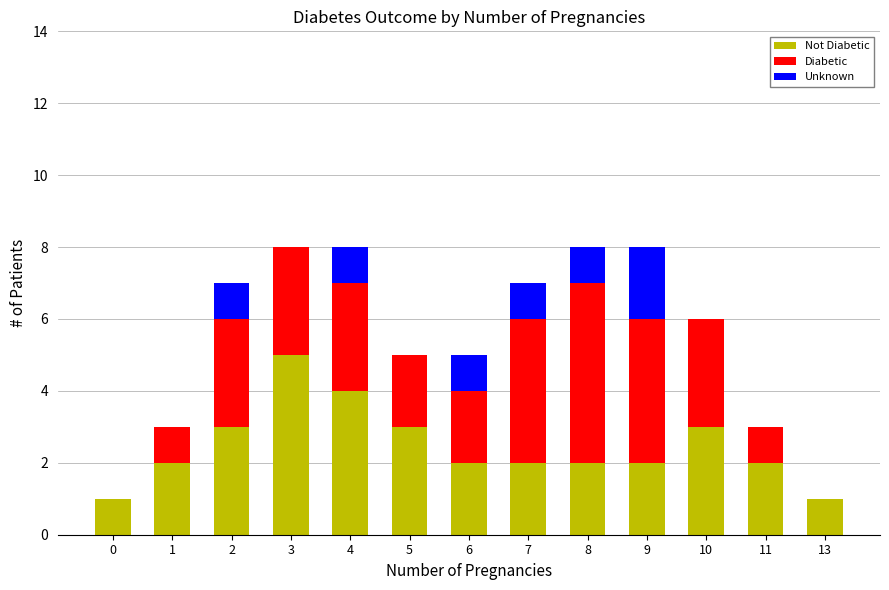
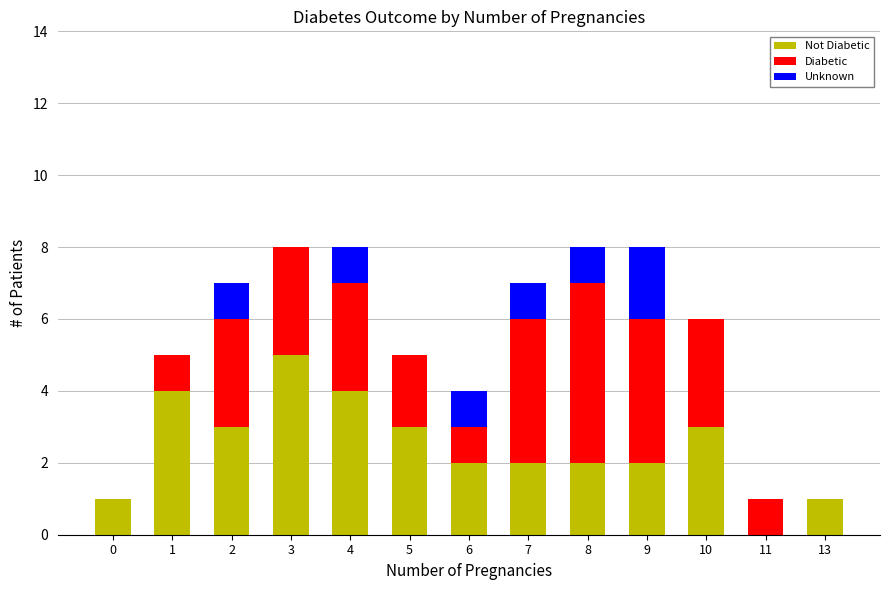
  {
    "Not Diabetic": {
      "0": 1,
-     "1": 2,
+     "1": 4,
      "2": 3,
      "3": 5,
      "4": 4,
      "5": 3,
      "6": 2,
      "7": 2,
      "8": 2,
      "9": 2,
      "10": 3,
-     "11": 2,
+     "11": 0,
      "13": 1
    },
    "Diabetic": {
      "0": 0,
      "1": 1,
      "2": 3,
      "3": 3,
      "4": 3,
      "5": 2,
-     "6": 2,
+     "6": 1,
      "7": 4,
      "8": 5,
      "9": 4,
      "10": 3,
      "11": 1,
      "13": 0
    },
    "Unknown": {
      "0": 0,
      "1": 0,
      "2": 1,
      "3": 0,
      "4": 1,
      "5": 0,
      "6": 1,
      "7": 1,
      "8": 1,
      "9": 2,
      "10": 0,
      "11": 0,
      "13": 0
    }
  }
